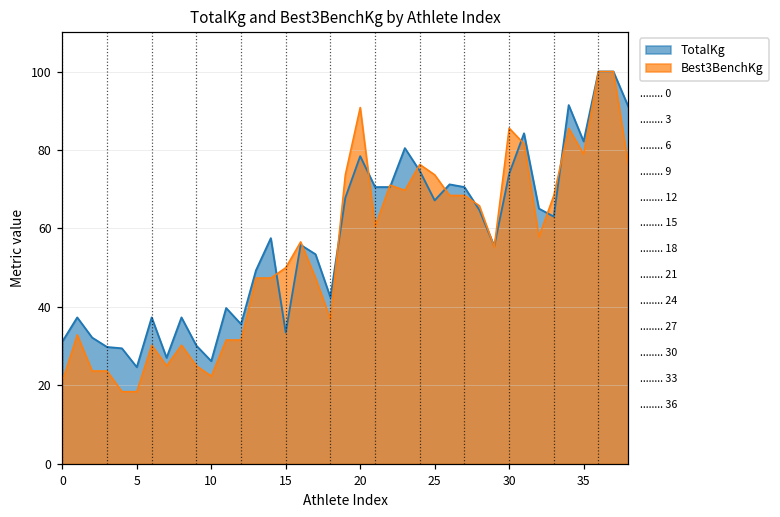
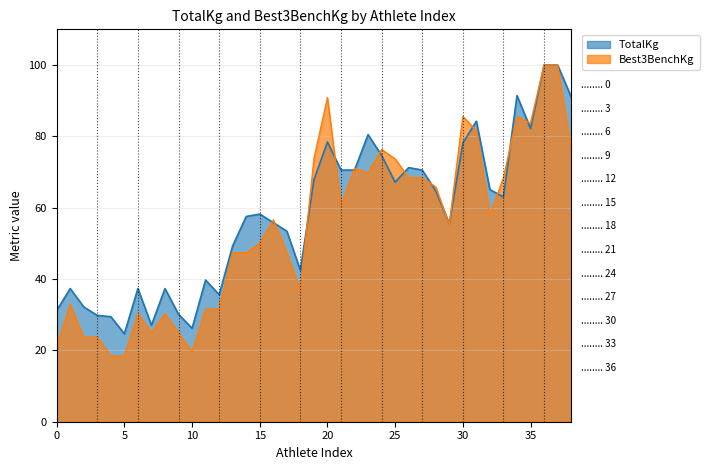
  {
    "TotalKg": {
      "0": 31,
      "10": 26,
-     "15": 33,
+     "15": 58,
      "20": 78,
      "25": 67,
-     "30": 74,
+     "30": 78,
      "35": 82
    },
    "Best3BenchKg": {
      "0": 21,
-     "10": 22,
+     "10": 20,
      "15": 50,
      "20": 91,
      "25": 74,
      "30": 86,
-     "35": 79
+     "35": 84
    }
  }
